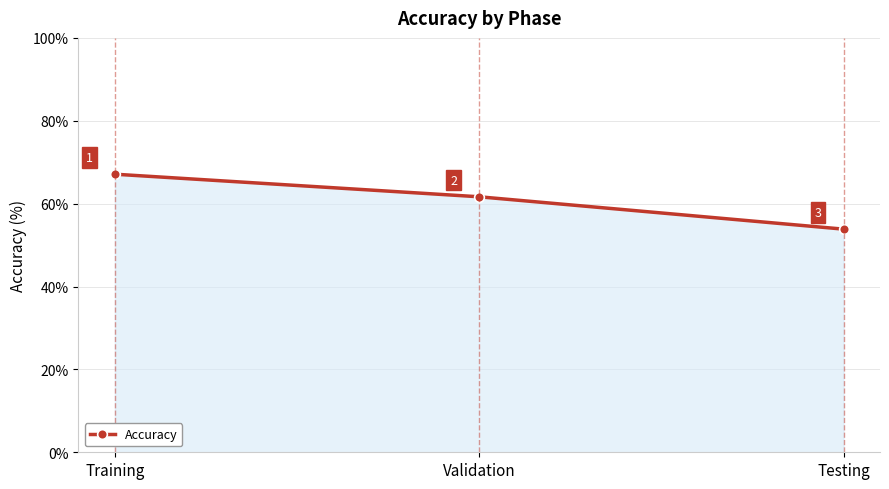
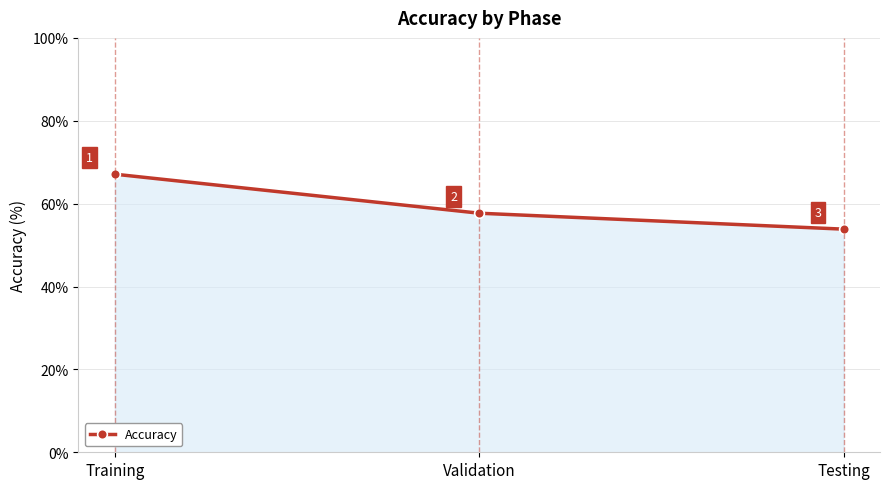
  {
-   "Validation": "62%"
+   "Validation": "58%"
  }
